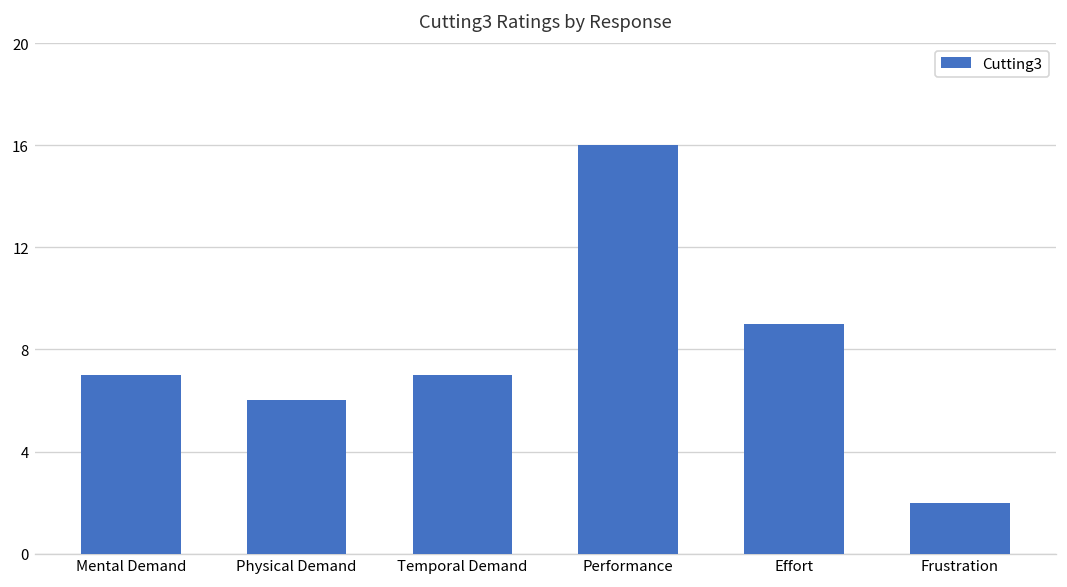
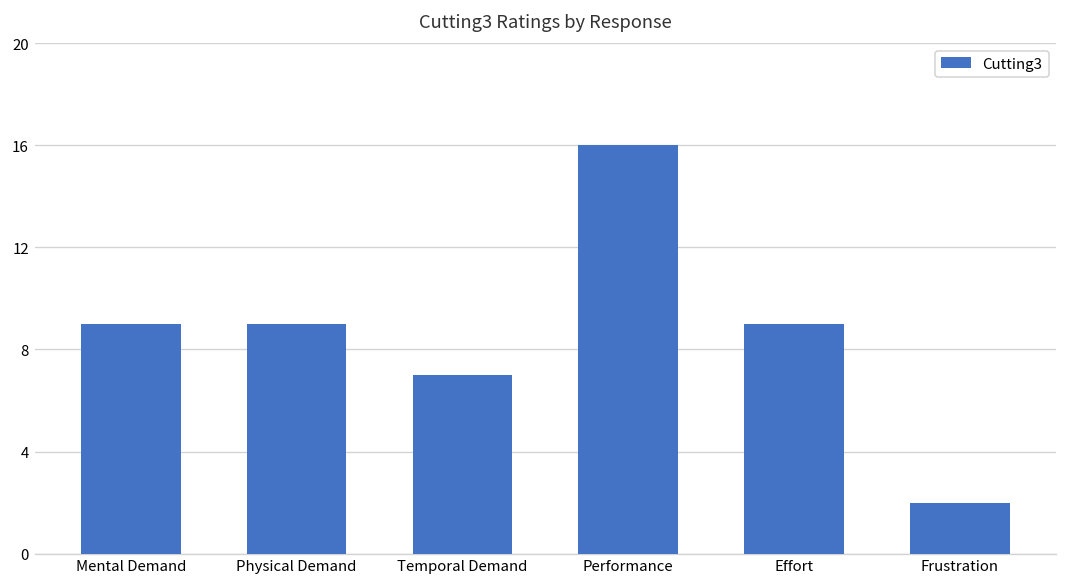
  {
-   "Mental Demand": 7,
-   "Physical Demand": 6,
+   "Mental Demand": 9,
+   "Physical Demand": 9,
    "Temporal Demand": 7,
    "Performance": 16,
    "Effort": 9,
    "Frustration": 2
  }
